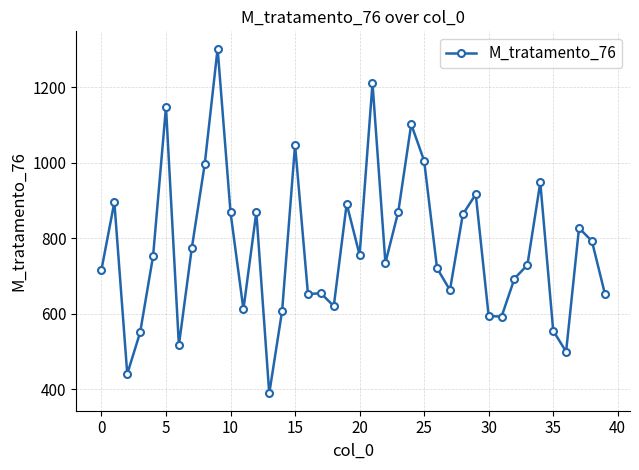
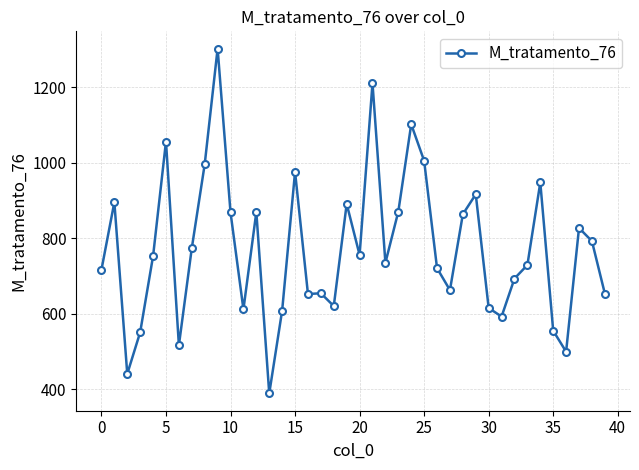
  {
    "0": 720,
-   "5": 1150,
+   "5": 1060,
    "10": 870,
-   "15": 1050,
+   "15": 980,
    "20": 760,
    "25": 1010,
-   "30": 590,
+   "30": 620,
    "35": 550
  }
